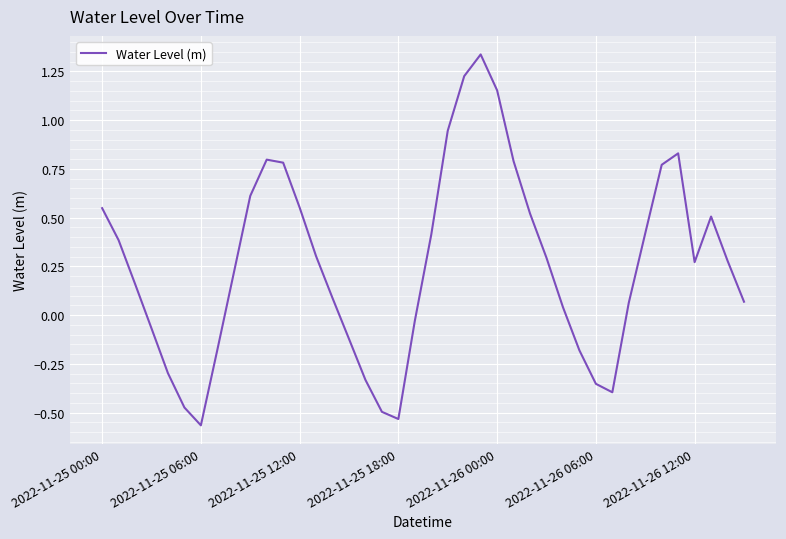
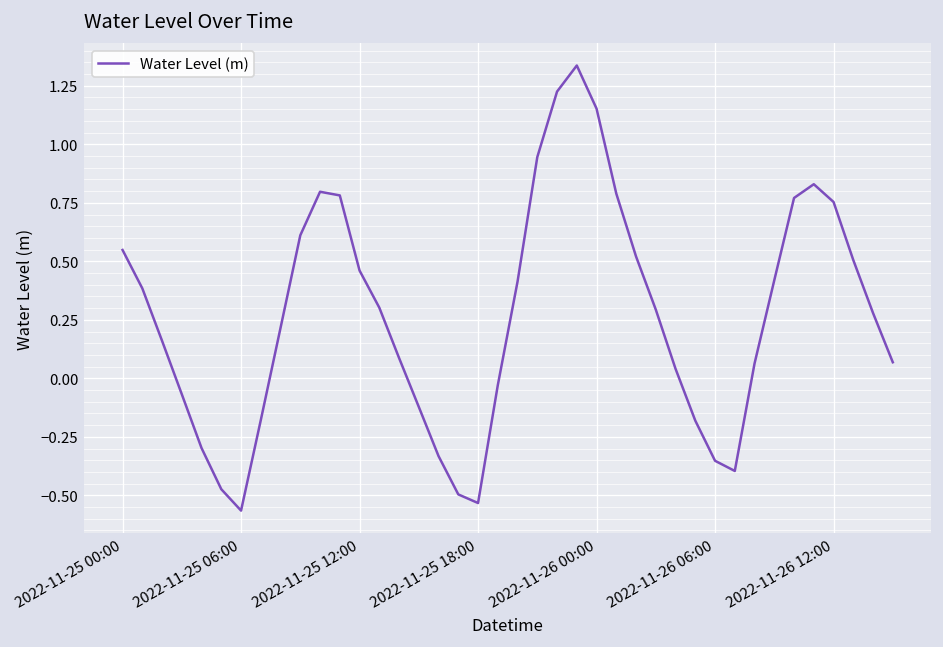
  {
    "2022-11-25 00:00": 0.55,
    "2022-11-25 06:00": -0.57,
-   "2022-11-25 12:00": 0.55,
+   "2022-11-25 12:00": 0.46,
    "2022-11-25 18:00": -0.53,
    "2022-11-26 00:00": 1.15,
    "2022-11-26 06:00": -0.35,
-   "2022-11-26 12:00": 0.27
+   "2022-11-26 12:00": 0.75
  }
